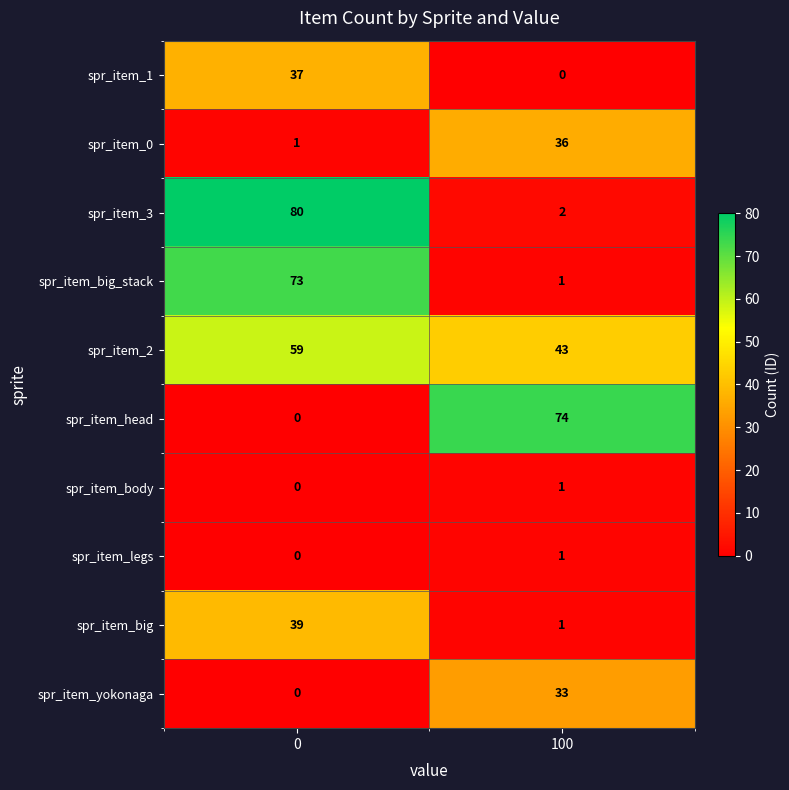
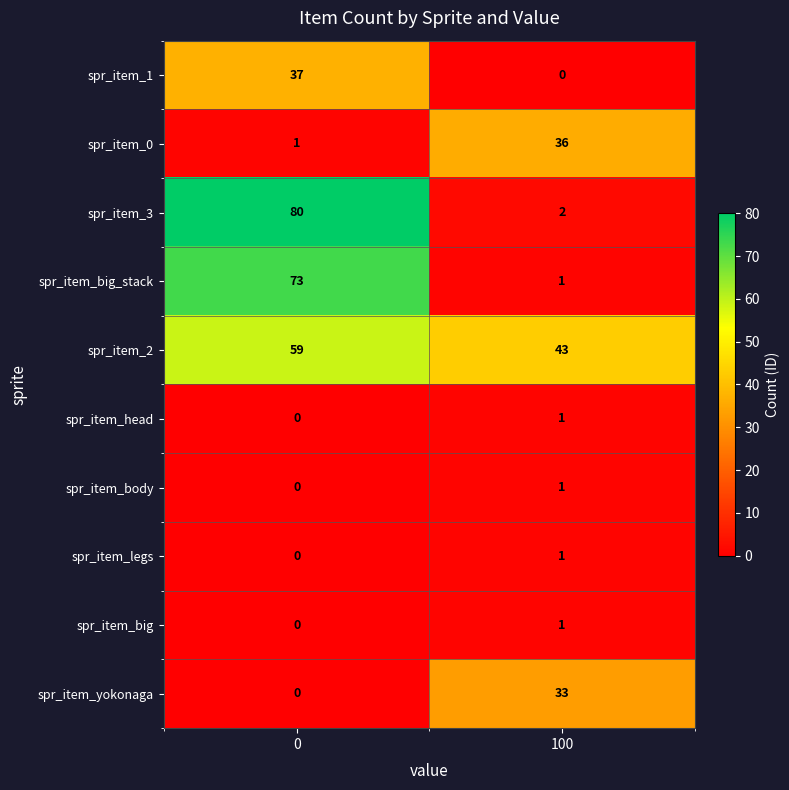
  {
    "spr_item_1": {
      "0": 37,
      "100": 0
    },
    "spr_item_0": {
      "0": 1,
      "100": 36
    },
    "spr_item_3": {
      "0": 80,
      "100": 2
    },
    "spr_item_big_stack": {
      "0": 73,
      "100": 1
    },
    "spr_item_2": {
      "0": 59,
      "100": 43
    },
    "spr_item_head": {
      "0": 0,
-     "100": 74
+     "100": 1
    },
    "spr_item_body": {
      "0": 0,
      "100": 1
    },
    "spr_item_legs": {
      "0": 0,
      "100": 1
    },
    "spr_item_big": {
-     "0": 39,
+     "0": 0,
      "100": 1
    },
    "spr_item_yokonaga": {
      "0": 0,
      "100": 33
    }
  }
